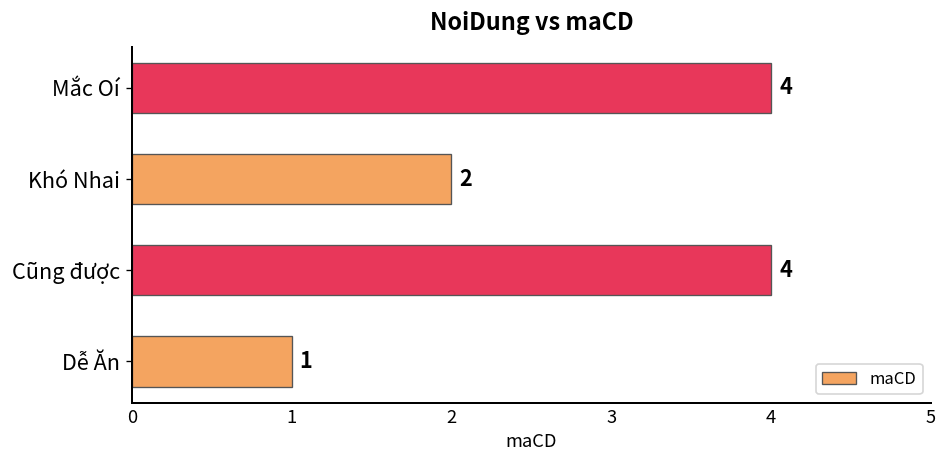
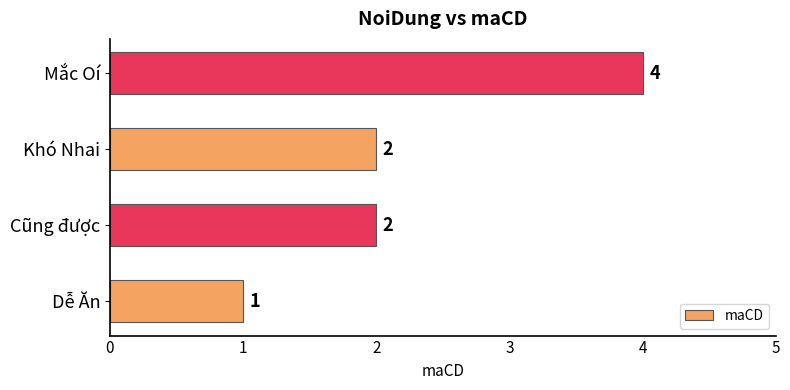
  {
    "Mắc Oí": 4,
    "Khó Nhai": 2,
-   "Cũng được": 4,
+   "Cũng được": 2,
    "Dễ Ăn": 1
  }
